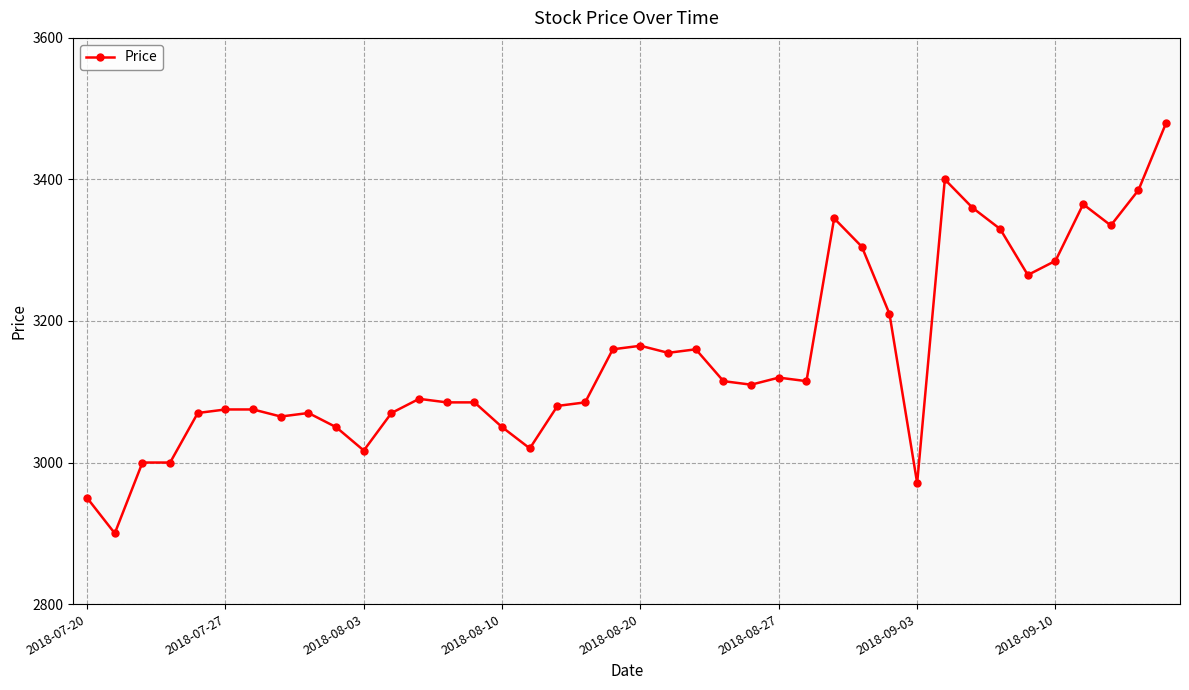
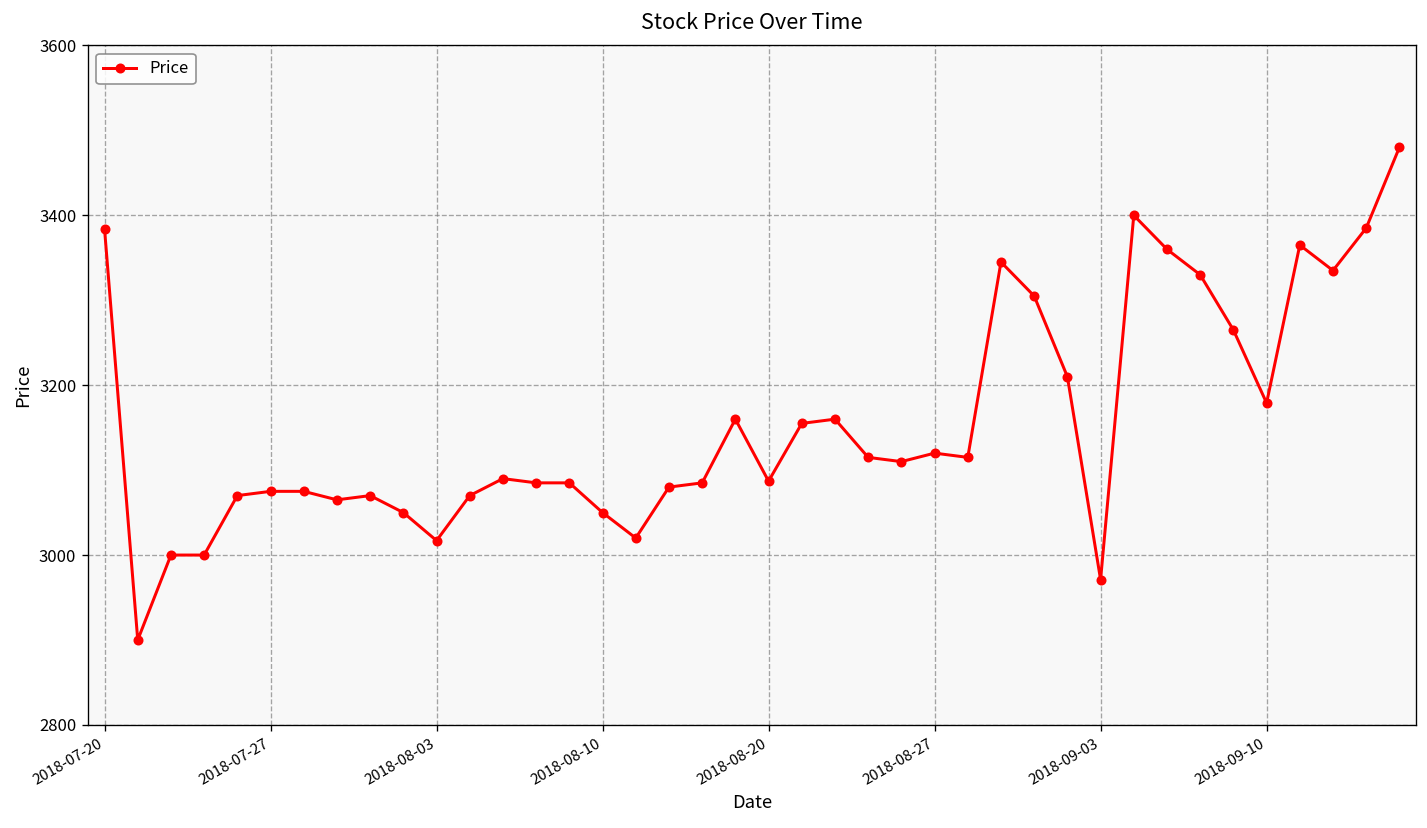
  {
-   "2018-07-20": 2950,
+   "2018-07-20": 3380,
    "2018-07-27": 3080,
    "2018-08-03": 3020,
    "2018-08-10": 3050,
-   "2018-08-20": 3170,
+   "2018-08-20": 3090,
    "2018-08-27": 3120,
    "2018-09-03": 2970,
-   "2018-09-10": 3290
+   "2018-09-10": 3180
  }
